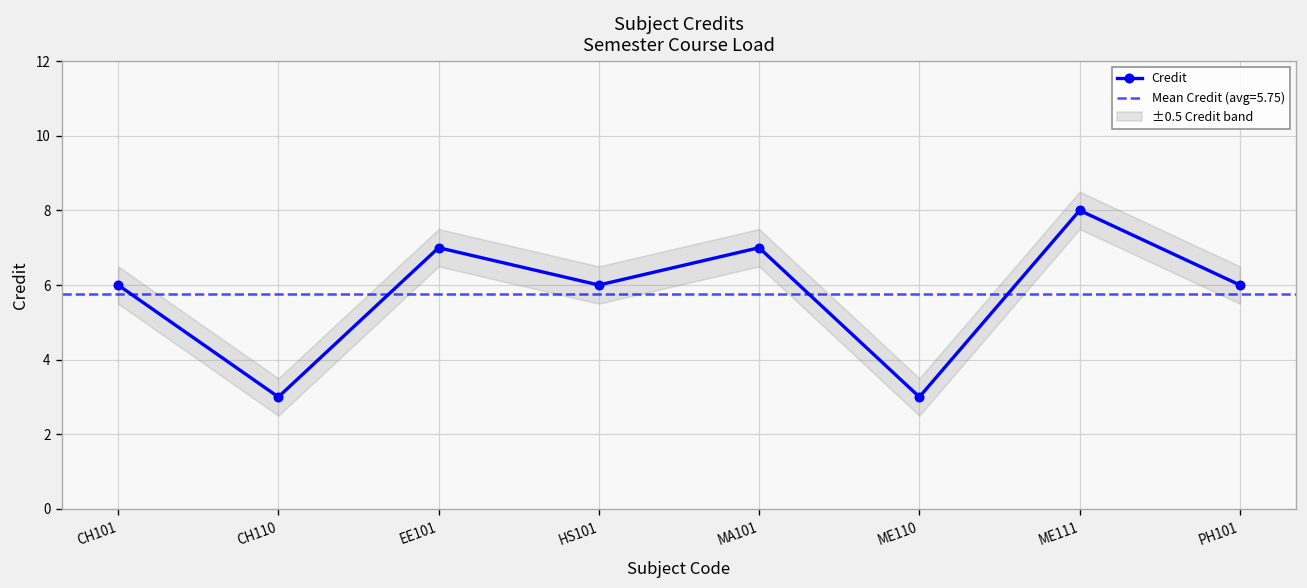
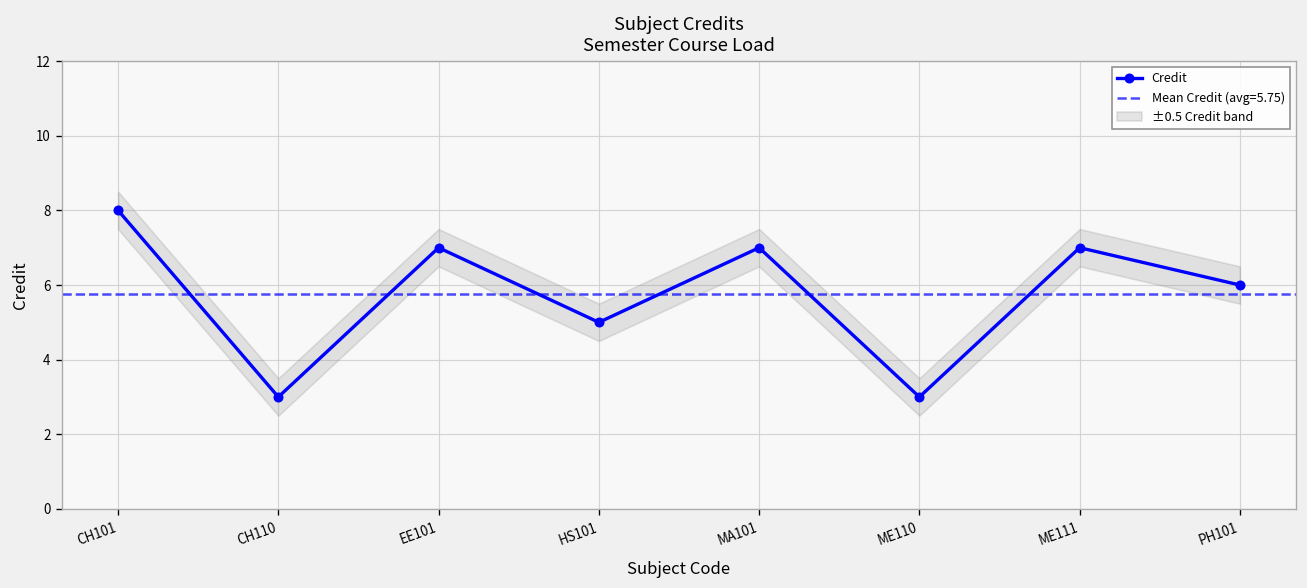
  {
    "Credit": {
-     "CH101": 6,
+     "CH101": 8,
      "CH110": 3,
      "EE101": 7,
-     "HS101": 6,
+     "HS101": 5,
      "MA101": 7,
      "ME110": 3,
-     "ME111": 8,
+     "ME111": 7,
      "PH101": 6
    }
  }
